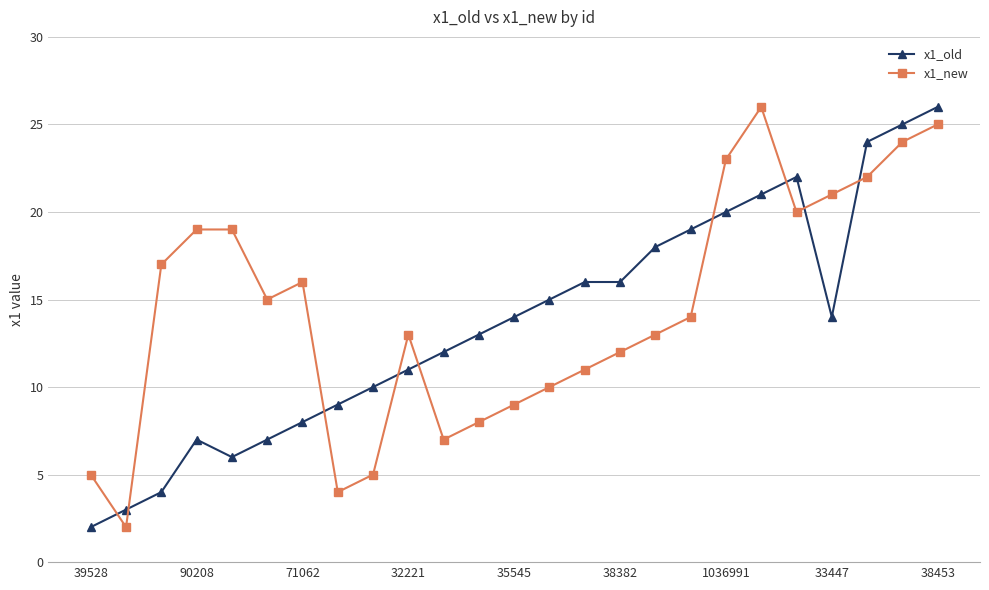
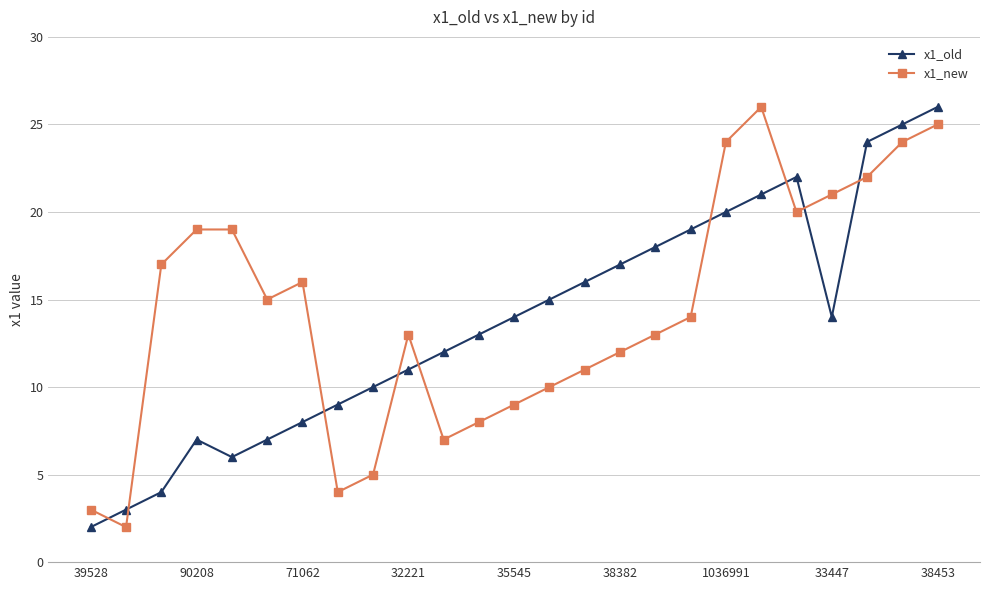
  {
    "x1_old": {
      "39528": 2,
      "90208": 7,
      "71062": 8,
      "32221": 11,
      "35545": 14,
-     "38382": 16,
+     "38382": 17,
      "1036991": 20,
      "33447": 14,
      "38453": 26
    },
    "x1_new": {
-     "39528": 5,
+     "39528": 3,
      "90208": 19,
      "71062": 16,
      "32221": 13,
      "35545": 9,
      "38382": 12,
-     "1036991": 23,
+     "1036991": 24,
      "33447": 21,
      "38453": 25
    }
  }
